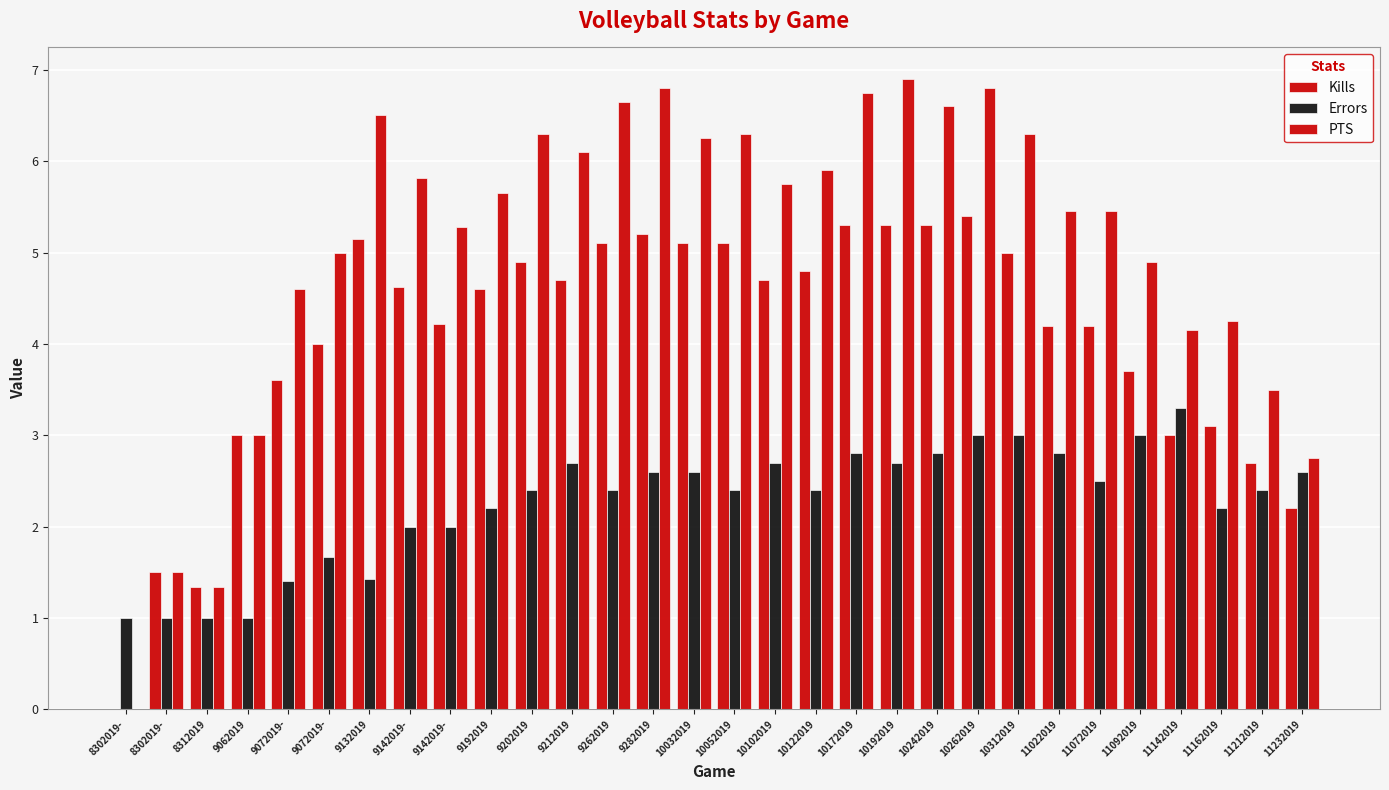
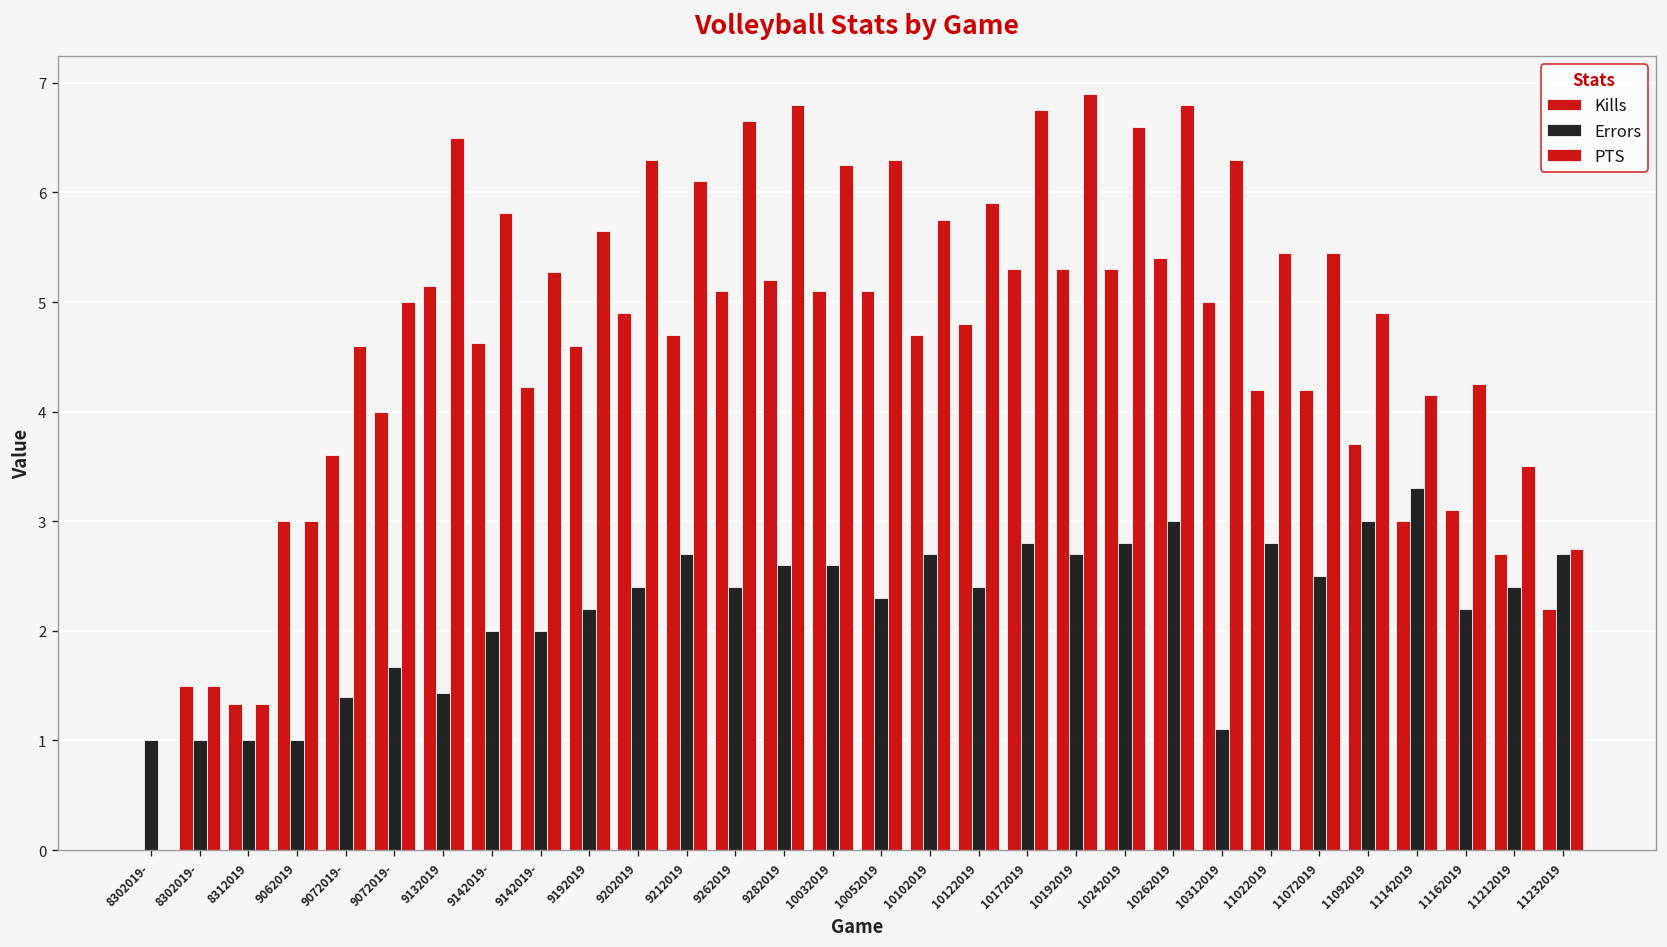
  {
    "Errors": {
      "8312019": 1.0,
      "9062019": 1.0,
      "9132019": 1.4,
      "9192019": 2.2,
      "9202019": 2.4,
      "9212019": 2.7,
      "9262019": 2.4,
      "9282019": 2.6,
      "10032019": 2.6,
-     "10052019": 2.4,
+     "10052019": 2.3,
      "10102019": 2.7,
      "10122019": 2.4,
      "10172019": 2.8,
      "10192019": 2.7,
      "10242019": 2.8,
      "10262019": 3.0,
-     "10312019": 3.0,
+     "10312019": 1.1,
      "11022019": 2.8,
      "11072019": 2.5,
      "11092019": 3.0,
      "11142019": 3.3,
      "11162019": 2.2,
      "11212019": 2.4,
-     "11232019": 2.6
+     "11232019": 2.7
    }
  }
